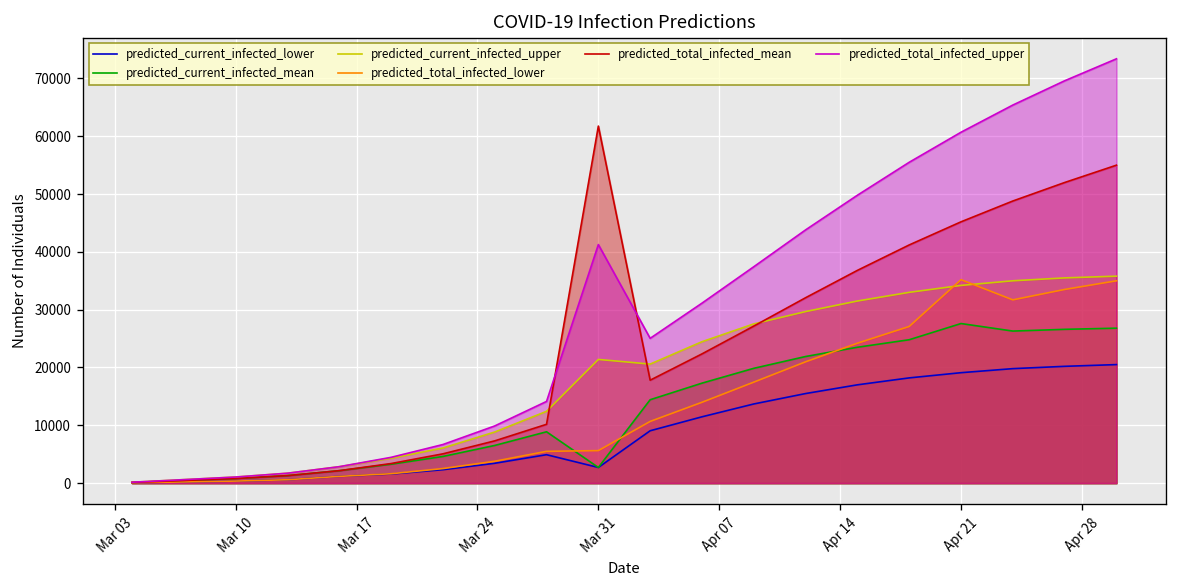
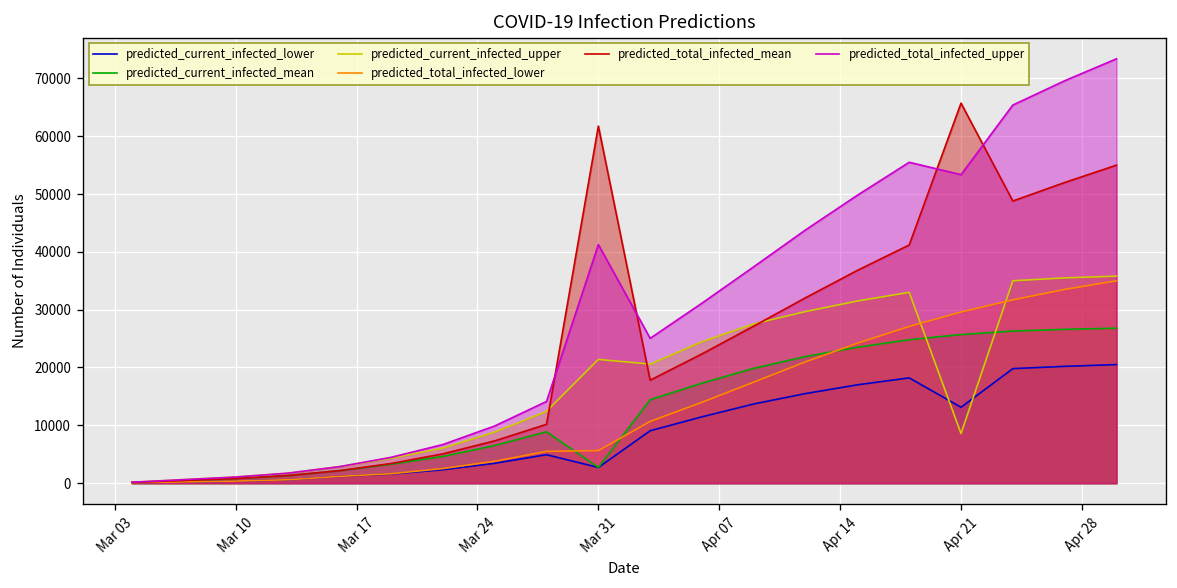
  {
    "predicted_current_infected_lower": {
-     "Apr 21": 19000
+     "Apr 21": 13000
    },
    "predicted_current_infected_mean": {
-     "Apr 21": 28000
+     "Apr 21": 26000
    },
    "predicted_current_infected_upper": {
      "Mar 31": 21000,
-     "Apr 21": 34000
+     "Apr 21": 9000
    },
    "predicted_total_infected_lower": {
      "Mar 31": 6000,
-     "Apr 21": 35000
+     "Apr 21": 30000
    },
    "predicted_total_infected_mean": {
      "Mar 31": 62000,
-     "Apr 21": 45000
+     "Apr 21": 66000
    },
    "predicted_total_infected_upper": {
      "Mar 31": 41000,
-     "Apr 21": 61000
+     "Apr 21": 53000
    }
  }
